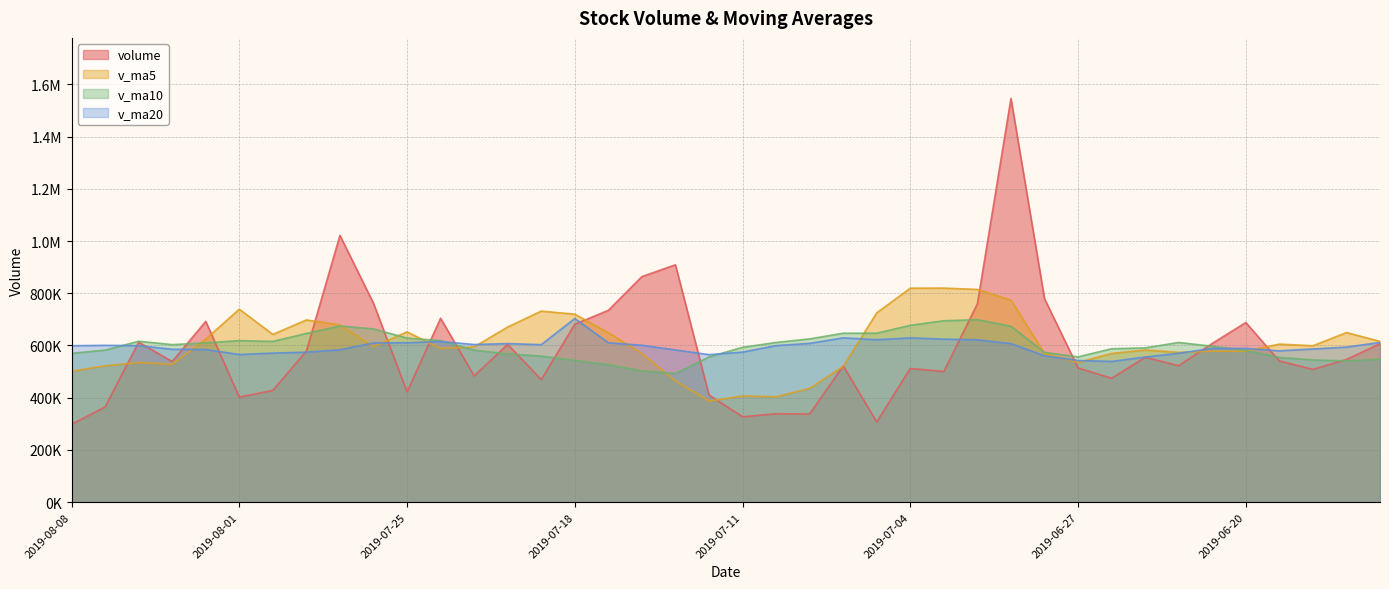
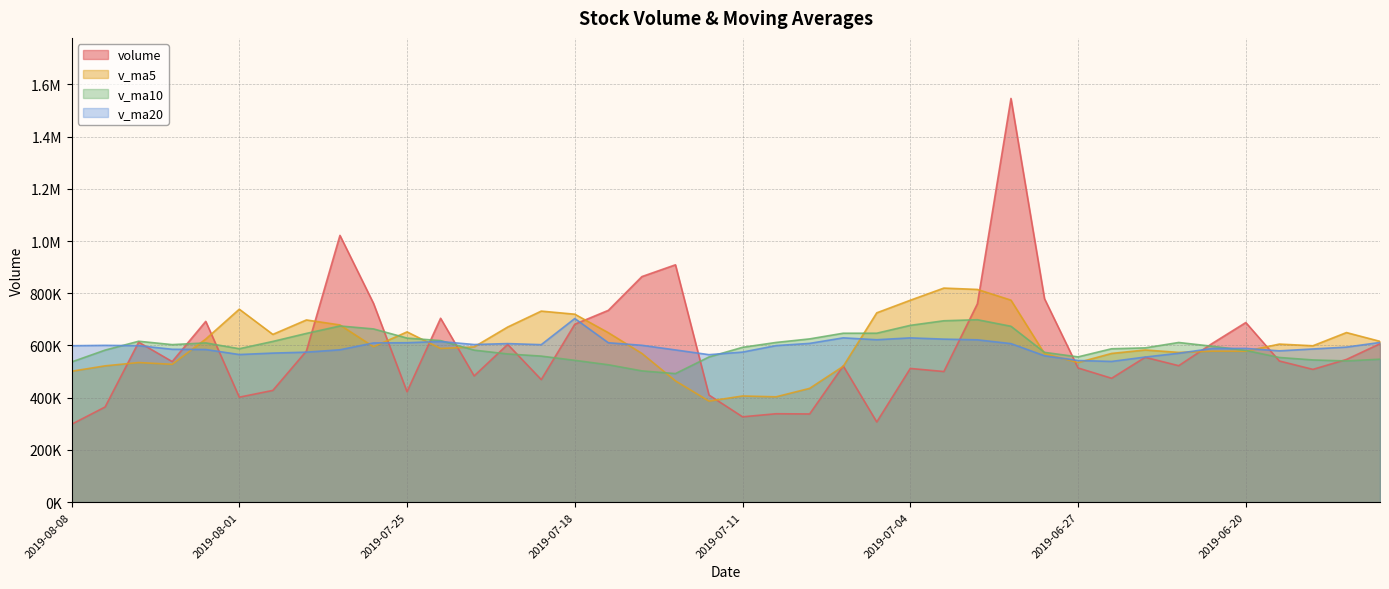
  {
    "volume": {
      "2019-08-08": 300000,
      "2019-08-01": 400000,
      "2019-07-25": 420000,
      "2019-07-18": 680000,
      "2019-07-11": 330000,
      "2019-07-04": 510000,
      "2019-06-27": 510000,
      "2019-06-20": 690000
    },
    "v_ma5": {
      "2019-08-08": 500000,
      "2019-08-01": 740000,
      "2019-07-25": 650000,
      "2019-07-18": 720000,
      "2019-07-11": 410000,
-     "2019-07-04": 820000
+     "2019-07-04": 770000
    },
    "v_ma10": {
-     "2019-08-08": 570000,
-     "2019-08-01": 620000,
+     "2019-08-08": 540000,
+     "2019-08-01": 590000,
      "2019-07-25": 630000,
      "2019-07-18": 540000,
      "2019-07-11": 590000,
      "2019-07-04": 680000,
      "2019-06-27": 560000
    },
    "v_ma20": {
      "2019-08-08": 600000,
      "2019-08-01": 570000,
      "2019-07-25": 610000,
      "2019-07-18": 700000,
      "2019-07-11": 570000,
      "2019-07-04": 630000
    }
  }
